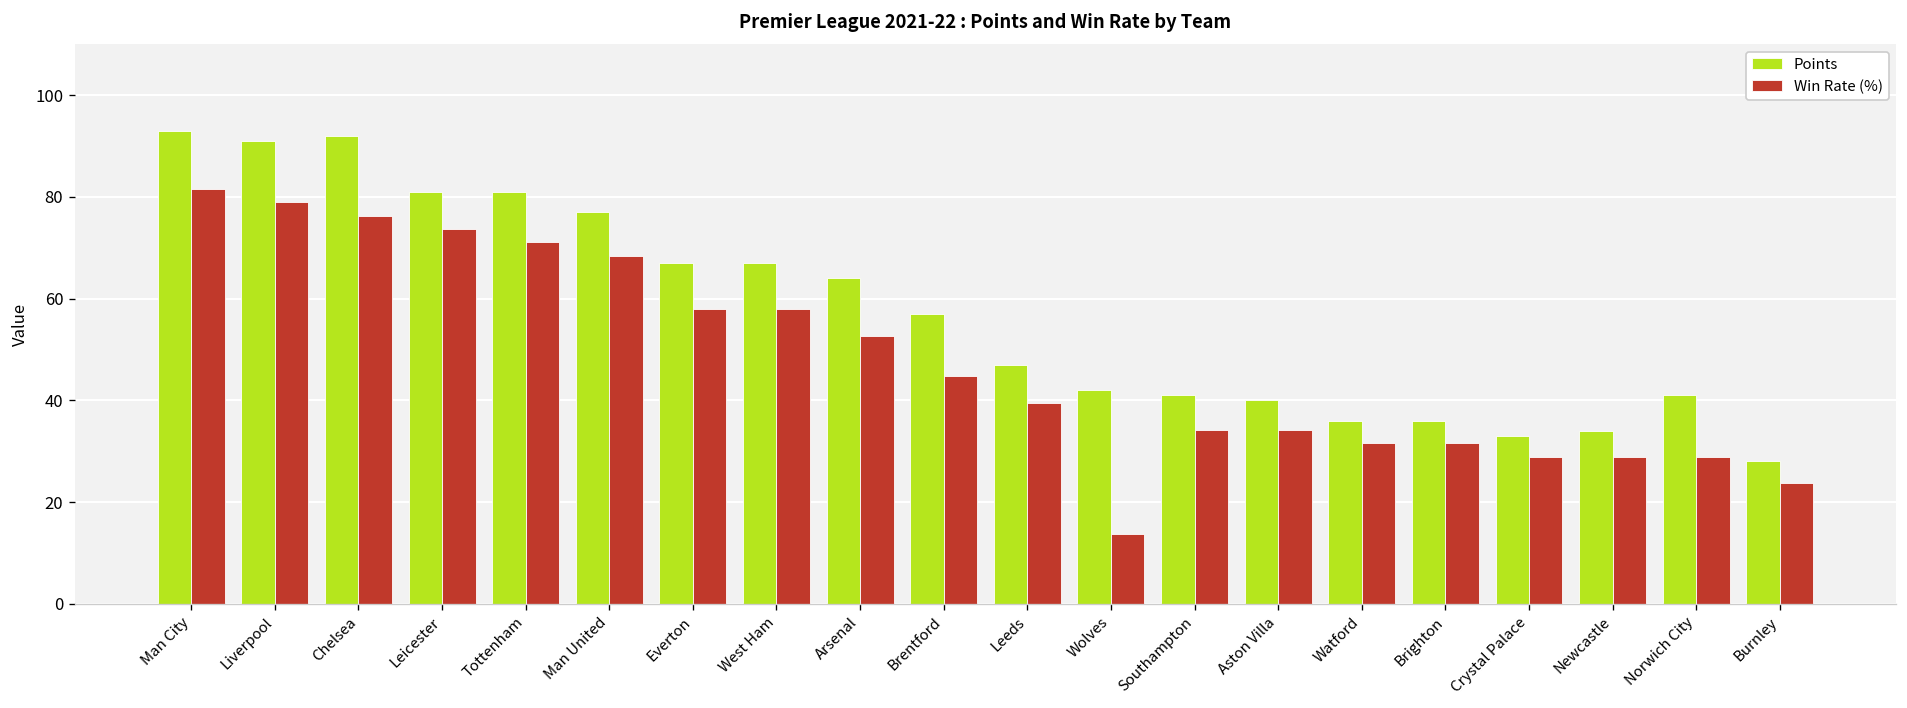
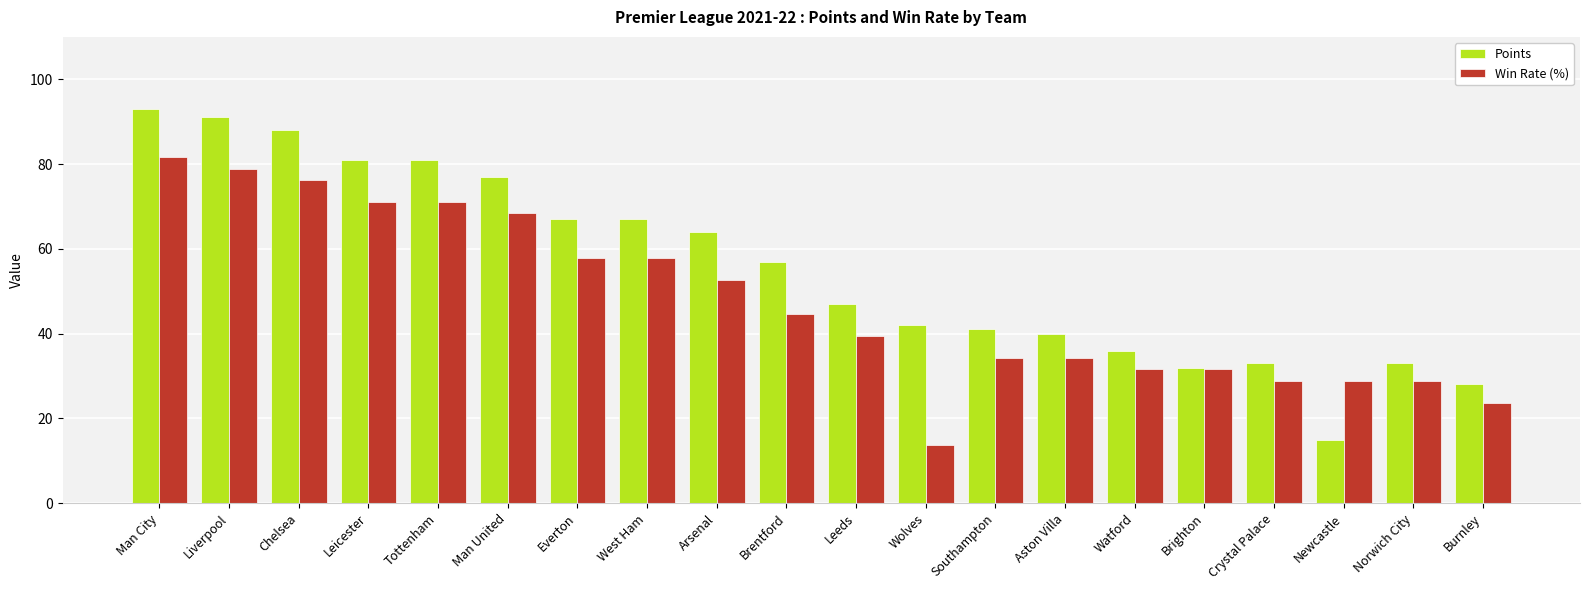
  {
    "Points": {
      "Man City": 93,
      "Liverpool": 91,
-     "Chelsea": 92,
+     "Chelsea": 88,
      "Leicester": 81,
      "Tottenham": 81,
      "Man United": 77,
      "Everton": 67,
      "West Ham": 67,
      "Arsenal": 64,
      "Brentford": 57,
      "Leeds": 47,
      "Wolves": 42,
      "Southampton": 41,
      "Aston Villa": 40,
      "Watford": 36,
-     "Brighton": 36,
+     "Brighton": 32,
      "Crystal Palace": 33,
-     "Newcastle": 34,
-     "Norwich City": 41,
+     "Newcastle": 15,
+     "Norwich City": 33,
      "Burnley": 28
    },
    "Win Rate (%)": {
      "Man City": 82,
      "Liverpool": 79,
      "Chelsea": 76,
-     "Leicester": 74,
+     "Leicester": 71,
      "Tottenham": 71,
      "Man United": 68,
      "Everton": 58,
      "West Ham": 58,
      "Arsenal": 53,
      "Brentford": 45,
      "Leeds": 40,
      "Wolves": 14,
      "Southampton": 34,
      "Aston Villa": 34,
      "Watford": 32,
      "Brighton": 32,
      "Crystal Palace": 29,
      "Newcastle": 29,
      "Norwich City": 29,
      "Burnley": 24
    }
  }
